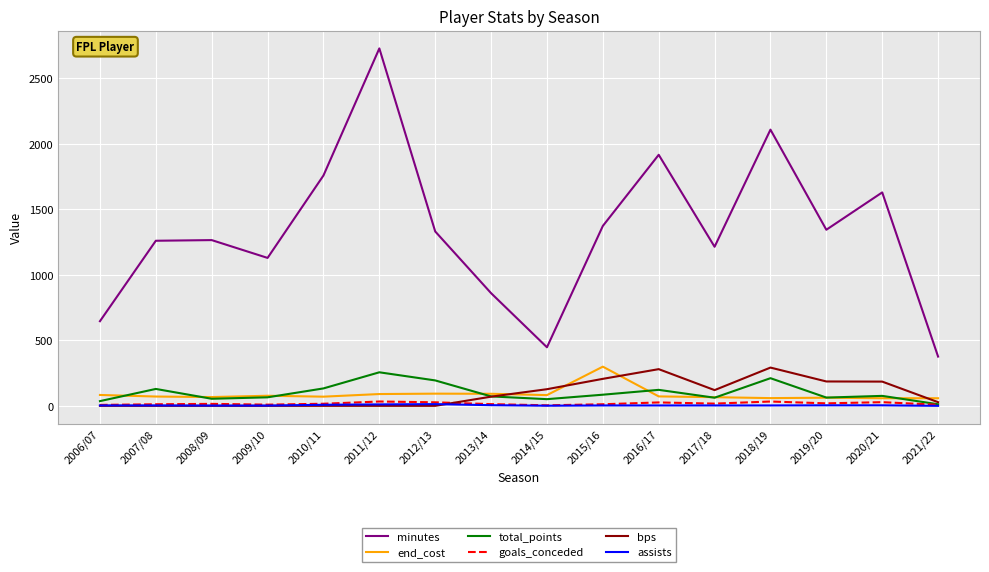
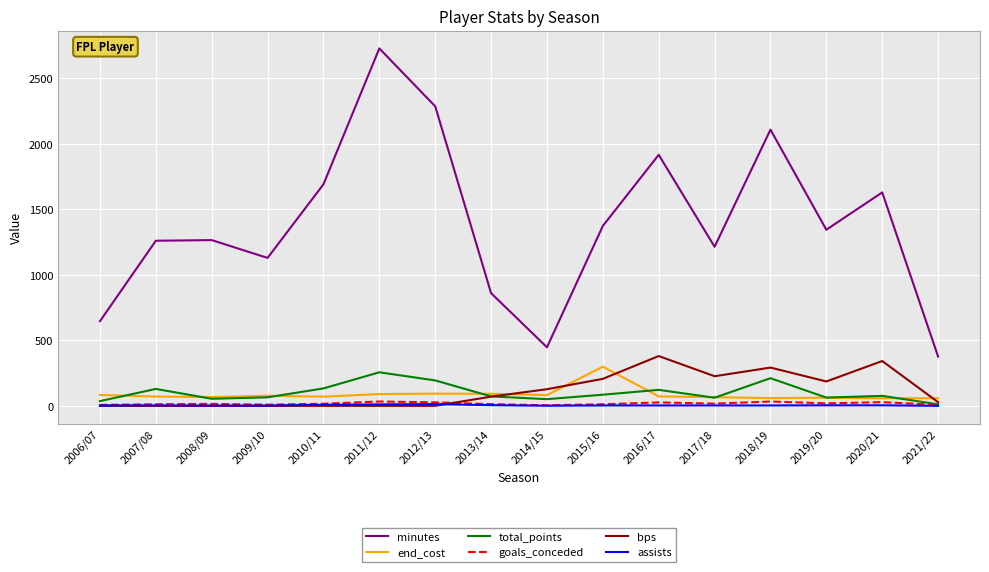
  {
    "minutes": {
      "2006/07": 650,
      "2007/08": 1260,
      "2008/09": 1270,
      "2009/10": 1130,
-     "2010/11": 1760,
+     "2010/11": 1690,
      "2011/12": 2730,
-     "2012/13": 1330,
+     "2012/13": 2290,
      "2013/14": 860,
      "2014/15": 450,
      "2015/16": 1370,
      "2016/17": 1920,
      "2017/18": 1210,
      "2018/19": 2110,
      "2019/20": 1340,
      "2020/21": 1630,
      "2021/22": 380
    },
    "end_cost": {
      "2006/07": 80,
      "2007/08": 70,
      "2010/11": 70,
      "2011/12": 90,
      "2012/13": 90,
      "2013/14": 90,
      "2014/15": 80,
      "2015/16": 300,
      "2016/17": 70,
      "2018/19": 60,
      "2021/22": 60
    },
    "total_points": {
      "2006/07": 40,
      "2007/08": 130,
      "2010/11": 130,
      "2011/12": 260,
      "2012/13": 190,
      "2014/15": 50,
      "2015/16": 90,
      "2016/17": 120,
      "2018/19": 210
    },
    "goals_conceded": {
      "2011/12": 30,
      "2016/17": 30,
      "2018/19": 30,
      "2020/21": 30
    },
    "bps": {
      "2014/15": 130,
      "2015/16": 210,
-     "2016/17": 280,
-     "2017/18": 120,
+     "2016/17": 380,
+     "2017/18": 230,
      "2018/19": 290,
      "2019/20": 190,
-     "2020/21": 190
+     "2020/21": 340
    },
    "assists": {
      "2016/17": 0,
      "2018/19": 0,
      "2020/21": 0
    }
  }
